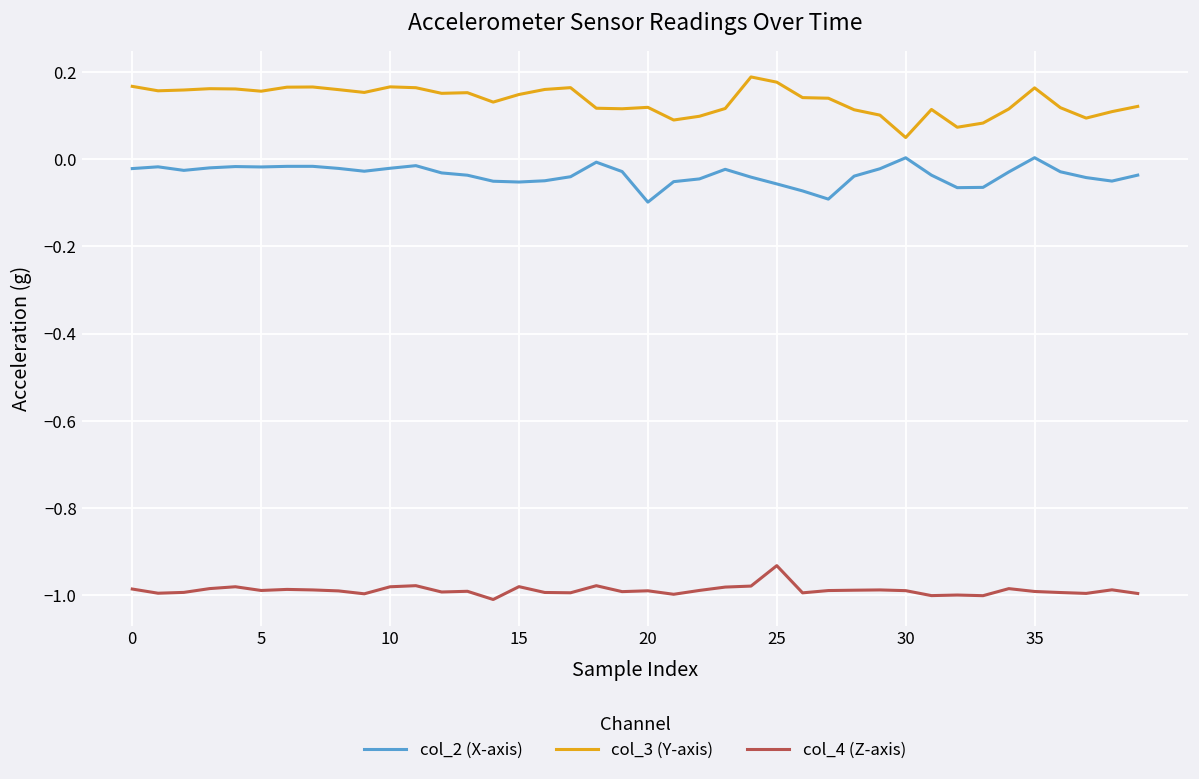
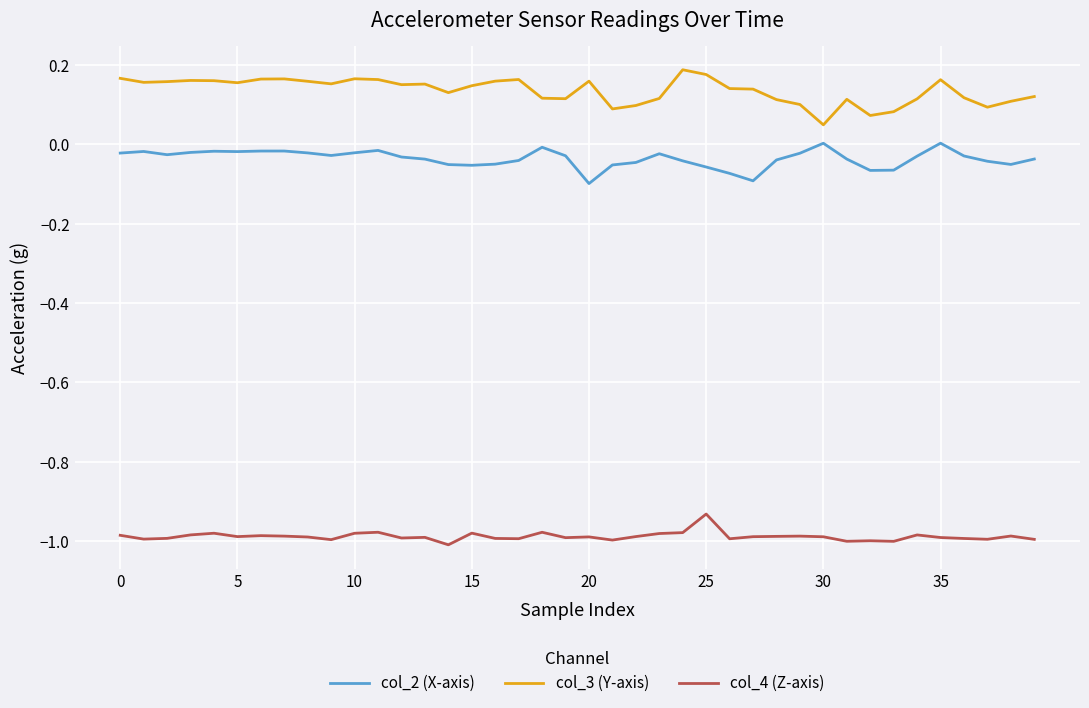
  {
    "col_2 (X-axis)": {
      "0": -0.02,
      "5": -0.02,
      "10": -0.02,
      "15": -0.05,
      "20": -0.10,
      "25": -0.06,
      "30": 0.00,
      "35": 0.00
    },
    "col_3 (Y-axis)": {
      "0": 0.17,
      "5": 0.16,
      "10": 0.17,
      "15": 0.15,
-     "20": 0.12,
+     "20": 0.16,
      "25": 0.18,
      "30": 0.05,
      "35": 0.16
    },
    "col_4 (Z-axis)": {
      "0": -0.99,
      "5": -0.99,
      "10": -0.98,
      "15": -0.98,
      "20": -0.99,
      "25": -0.93,
      "30": -0.99,
      "35": -0.99
    }
  }
